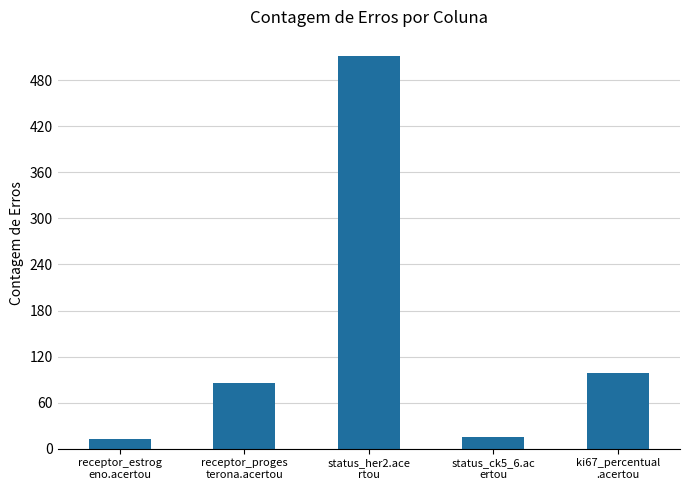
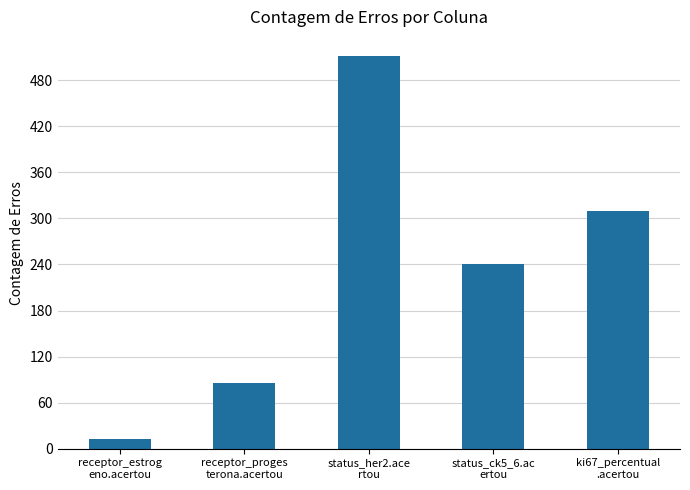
  {
    "receptor_estrog eno.acertou": 10,
    "receptor_proges terona.acertou": 90,
    "status_her2.ace rtou": 510,
-   "status_ck5_6.ac ertou": 20,
-   "ki67_percentual .acertou": 100
+   "status_ck5_6.ac ertou": 240,
+   "ki67_percentual .acertou": 310
  }
